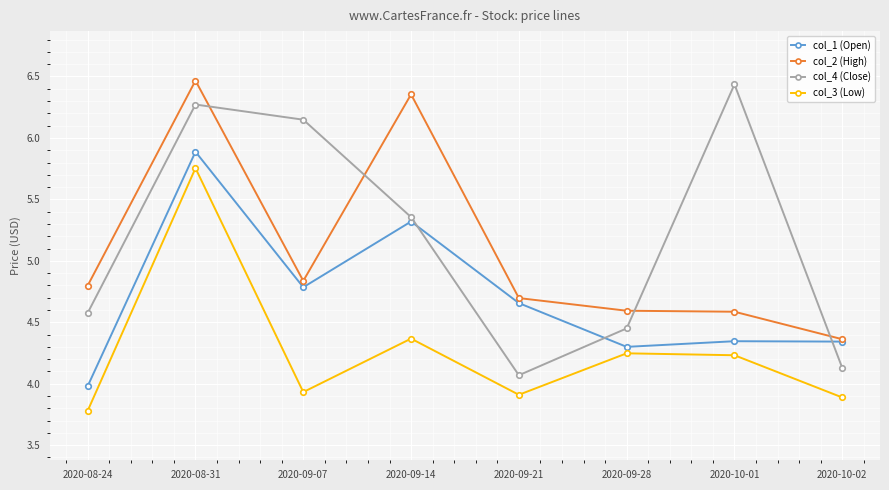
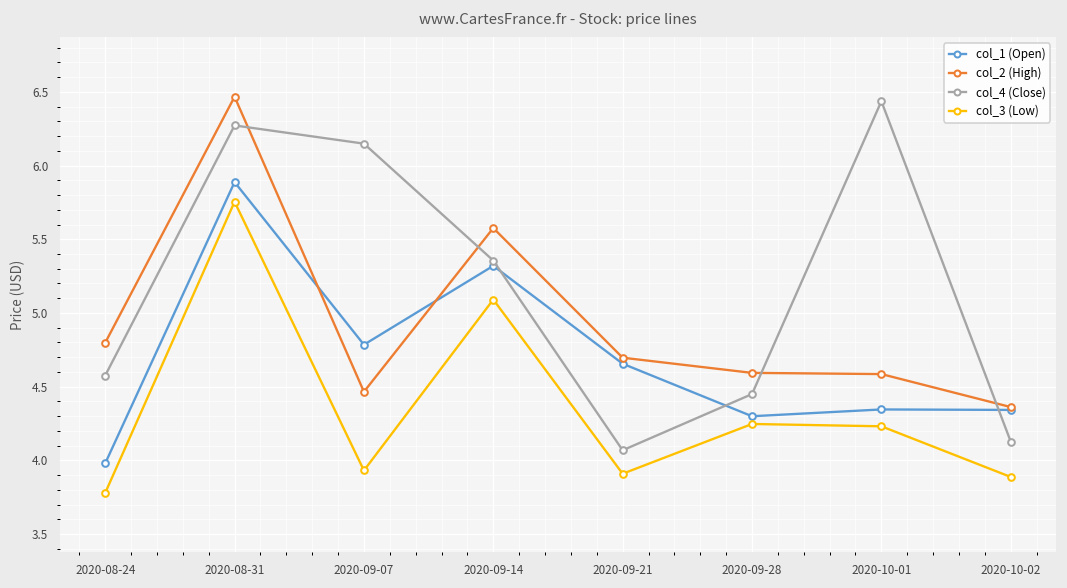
  {
    "col_1 (Open)": {
      "2020-08-24": 3.98,
      "2020-08-31": 5.89,
      "2020-09-07": 4.78,
      "2020-09-14": 5.32,
      "2020-09-21": 4.66,
      "2020-09-28": 4.30,
      "2020-10-01": 4.35
    },
    "col_2 (High)": {
      "2020-08-24": 4.80,
      "2020-08-31": 6.47,
-     "2020-09-07": 4.84,
-     "2020-09-14": 6.35,
+     "2020-09-07": 4.47,
+     "2020-09-14": 5.58,
      "2020-09-21": 4.70,
      "2020-09-28": 4.59,
      "2020-10-01": 4.59
    },
    "col_4 (Close)": {
      "2020-08-24": 4.58,
      "2020-08-31": 6.27,
      "2020-09-07": 6.15,
      "2020-09-14": 5.36,
      "2020-09-21": 4.07,
      "2020-09-28": 4.45,
      "2020-10-01": 6.44,
      "2020-10-02": 4.13
    },
    "col_3 (Low)": {
      "2020-08-24": 3.78,
      "2020-08-31": 5.75,
      "2020-09-07": 3.93,
-     "2020-09-14": 4.37,
+     "2020-09-14": 5.09,
      "2020-09-21": 3.91,
      "2020-09-28": 4.25,
      "2020-10-01": 4.23,
      "2020-10-02": 3.89
    }
  }
